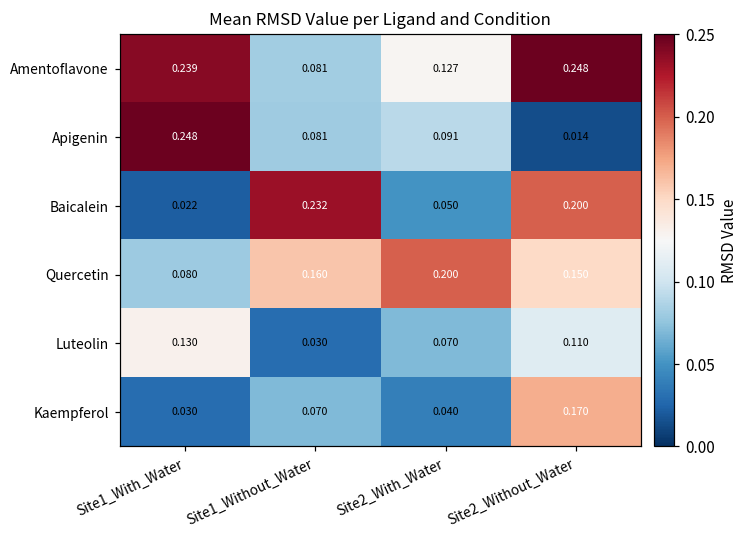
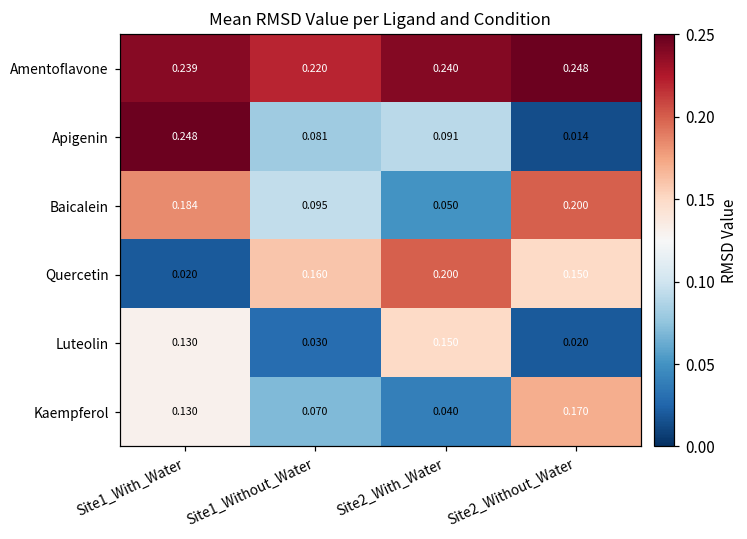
  {
    "Amentoflavone": {
      "Site1_With_Water": 0.239,
-     "Site1_Without_Water": 0.081,
-     "Site2_With_Water": 0.127,
+     "Site1_Without_Water": 0.220,
+     "Site2_With_Water": 0.240,
      "Site2_Without_Water": 0.248
    },
    "Apigenin": {
      "Site1_With_Water": 0.248,
      "Site1_Without_Water": 0.081,
      "Site2_With_Water": 0.091,
      "Site2_Without_Water": 0.014
    },
    "Baicalein": {
-     "Site1_With_Water": 0.022,
-     "Site1_Without_Water": 0.232,
+     "Site1_With_Water": 0.184,
+     "Site1_Without_Water": 0.095,
      "Site2_With_Water": 0.050,
      "Site2_Without_Water": 0.200
    },
    "Quercetin": {
-     "Site1_With_Water": 0.080,
+     "Site1_With_Water": 0.020,
      "Site1_Without_Water": 0.160,
      "Site2_With_Water": 0.200,
      "Site2_Without_Water": 0.150
    },
    "Luteolin": {
      "Site1_With_Water": 0.130,
      "Site1_Without_Water": 0.030,
-     "Site2_With_Water": 0.070,
-     "Site2_Without_Water": 0.110
+     "Site2_With_Water": 0.150,
+     "Site2_Without_Water": 0.020
    },
    "Kaempferol": {
-     "Site1_With_Water": 0.030,
+     "Site1_With_Water": 0.130,
      "Site1_Without_Water": 0.070,
      "Site2_With_Water": 0.040,
      "Site2_Without_Water": 0.170
    }
  }
